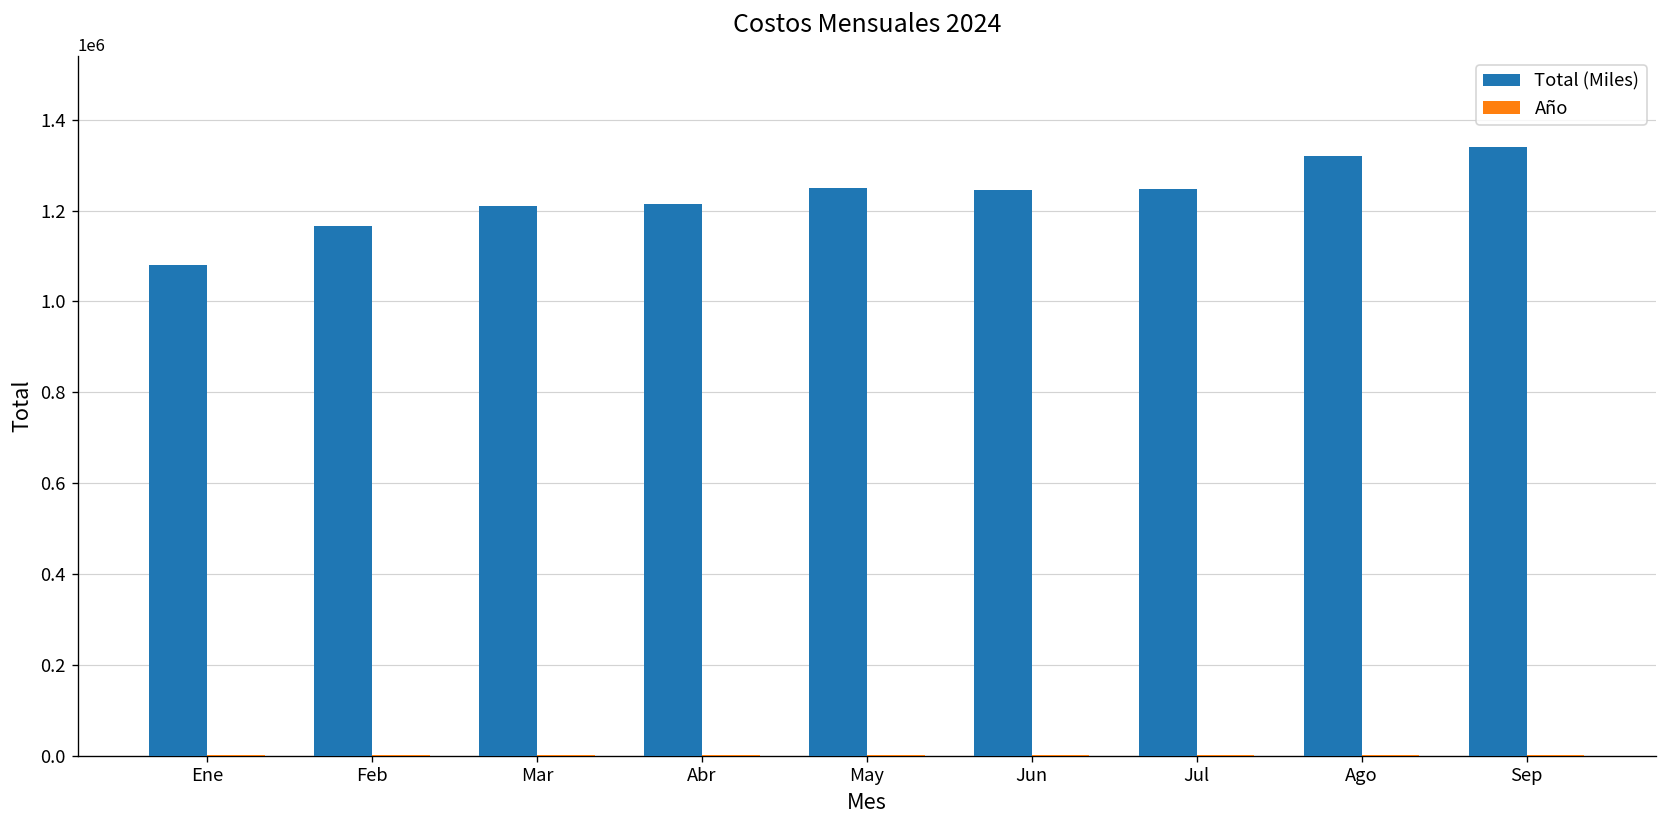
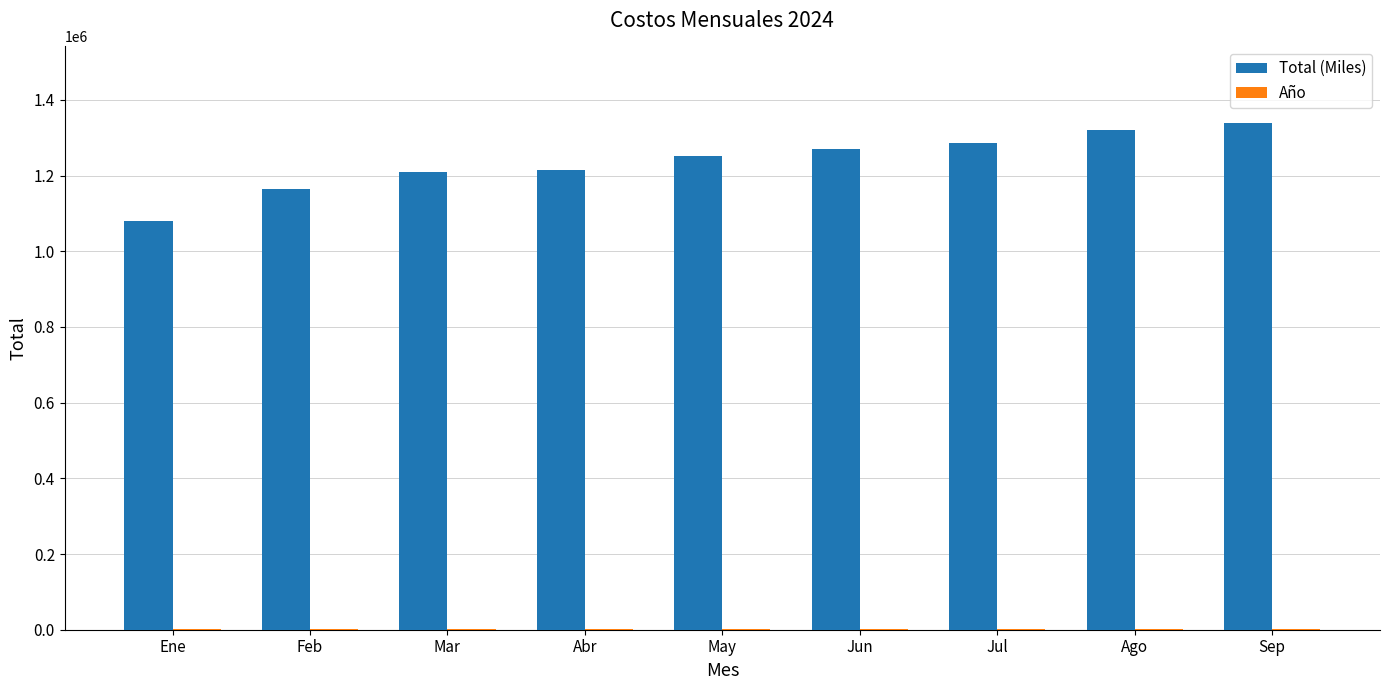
  {
    "Total (Miles)": {
      "Ene": 1080000,
      "Feb": 1170000,
      "Mar": 1210000,
      "Abr": 1210000,
      "May": 1250000,
-     "Jun": 1250000,
-     "Jul": 1250000,
+     "Jun": 1270000,
+     "Jul": 1290000,
      "Ago": 1320000,
      "Sep": 1340000
    }
  }
